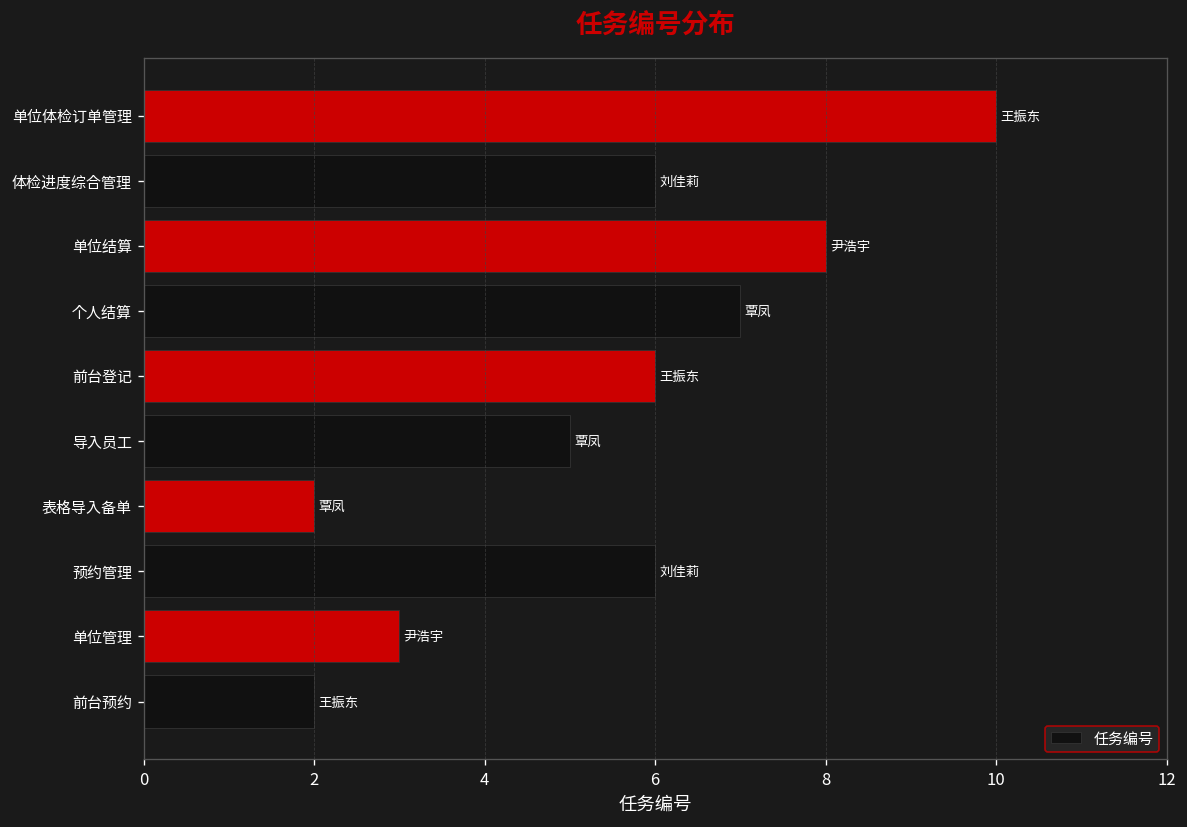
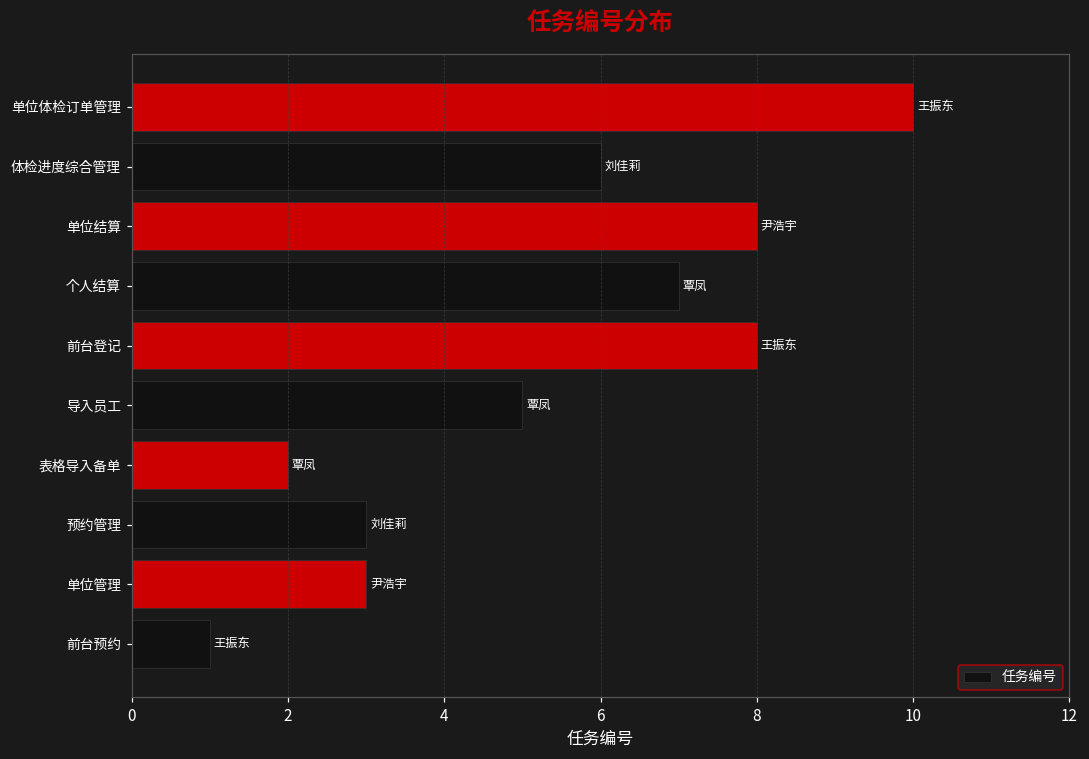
  {
    "单位体检订单管理": 10,
    "体检进度综合管理": 6,
    "单位结算": 8,
    "个人结算": 7,
-   "前台登记": 6,
+   "前台登记": 8,
    "导入员工": 5,
    "表格导入备单": 2,
-   "预约管理": 6,
+   "预约管理": 3,
    "单位管理": 3,
-   "前台预约": 2
+   "前台预约": 1
  }
